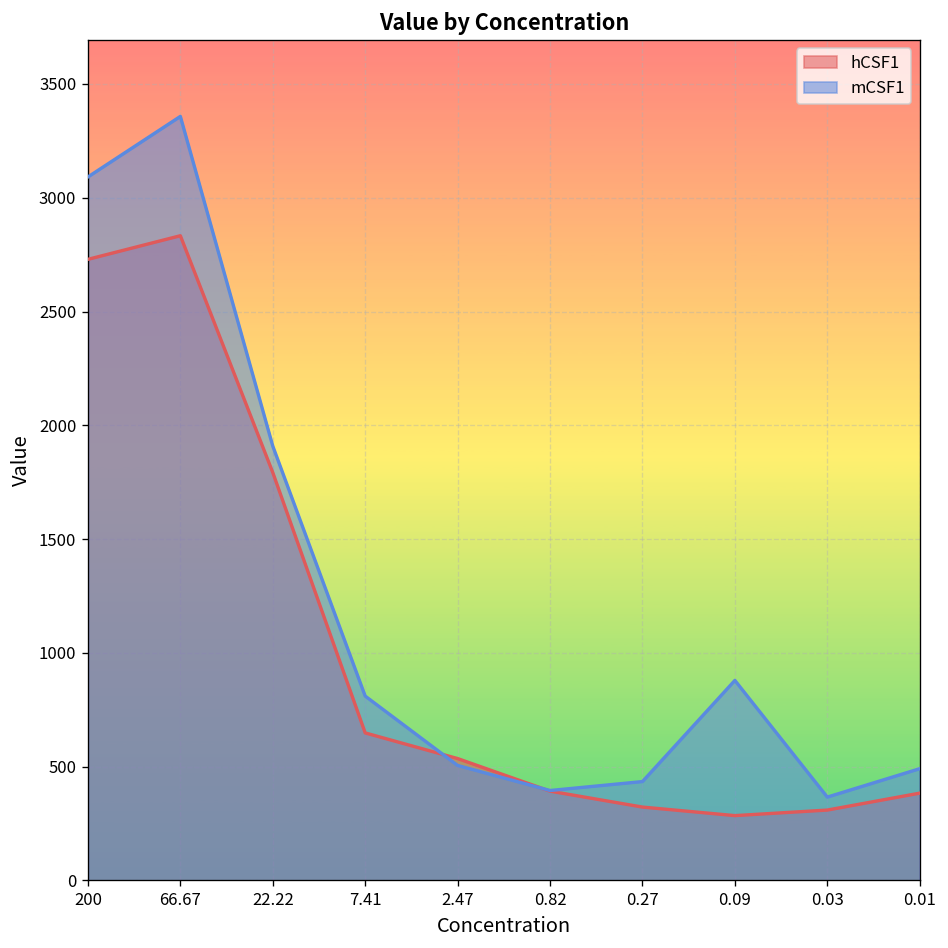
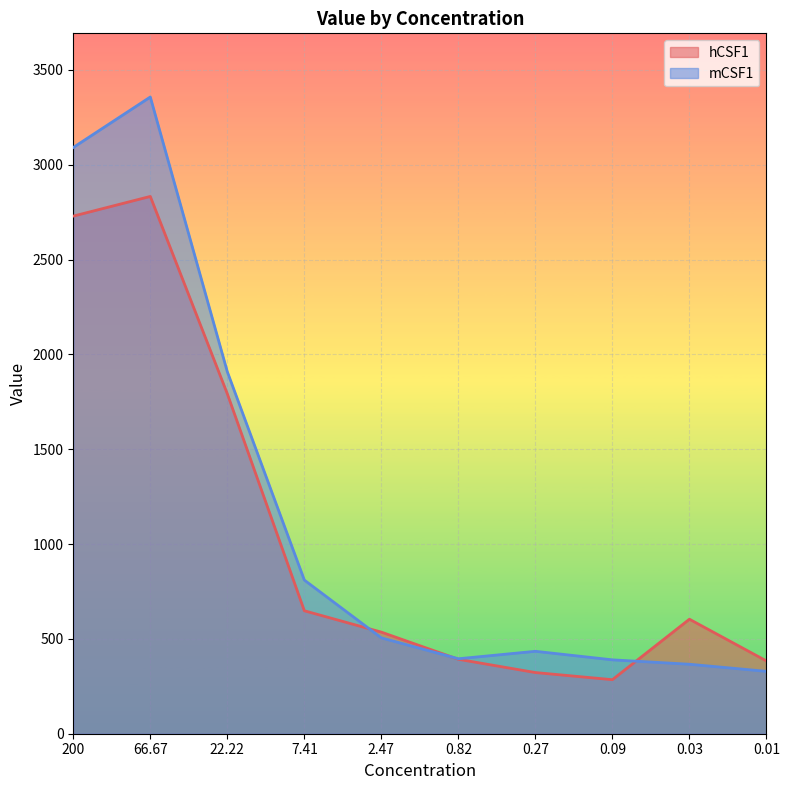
  {
    "hCSF1": {
      "200": 2730,
      "66.67": 2830,
      "22.22": 1790,
      "7.41": 650,
      "2.47": 540,
      "0.27": 320,
      "0.09": 280,
-     "0.03": 310,
+     "0.03": 600,
      "0.01": 380
    },
    "mCSF1": {
      "200": 3090,
      "66.67": 3360,
      "22.22": 1910,
      "7.41": 810,
      "2.47": 510,
      "0.27": 430,
-     "0.09": 880,
+     "0.09": 390,
      "0.03": 370,
-     "0.01": 490
+     "0.01": 330
    }
  }
